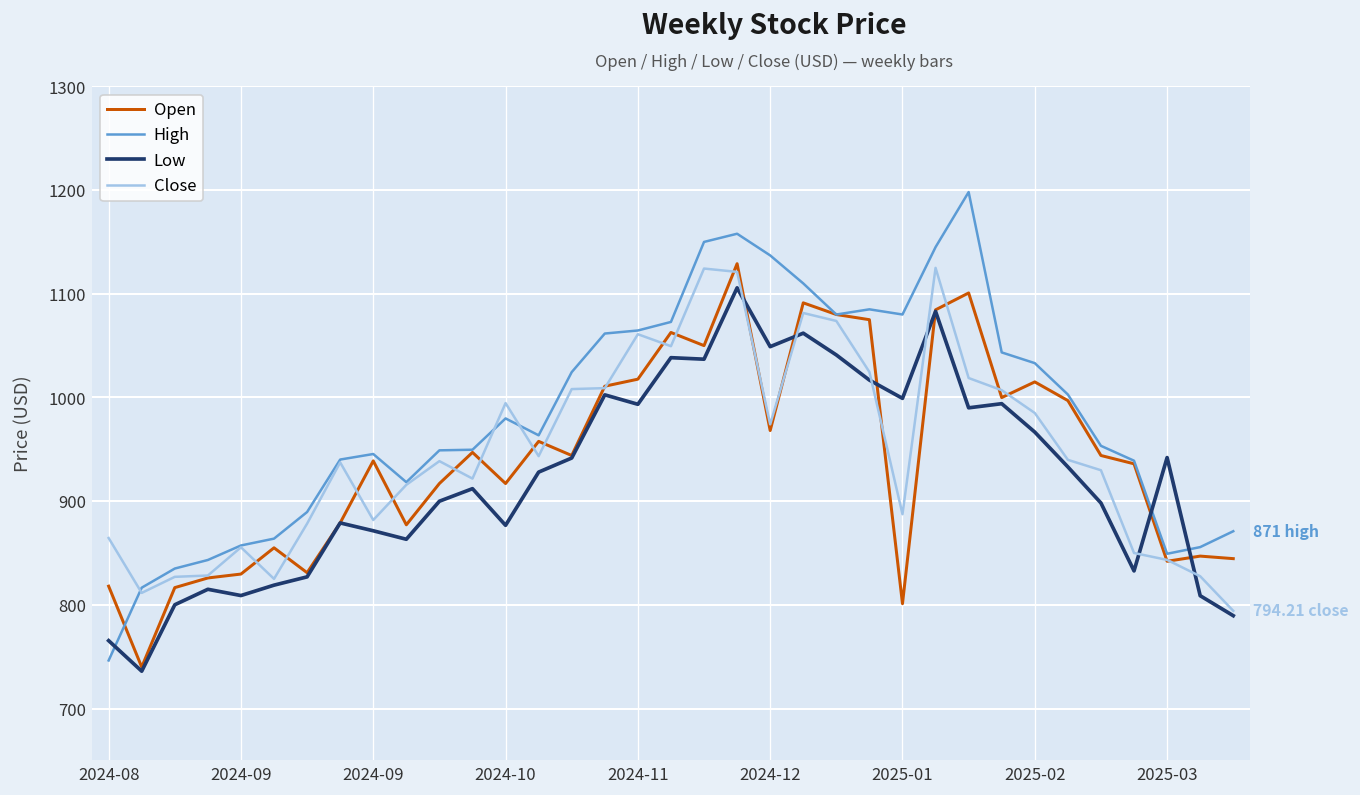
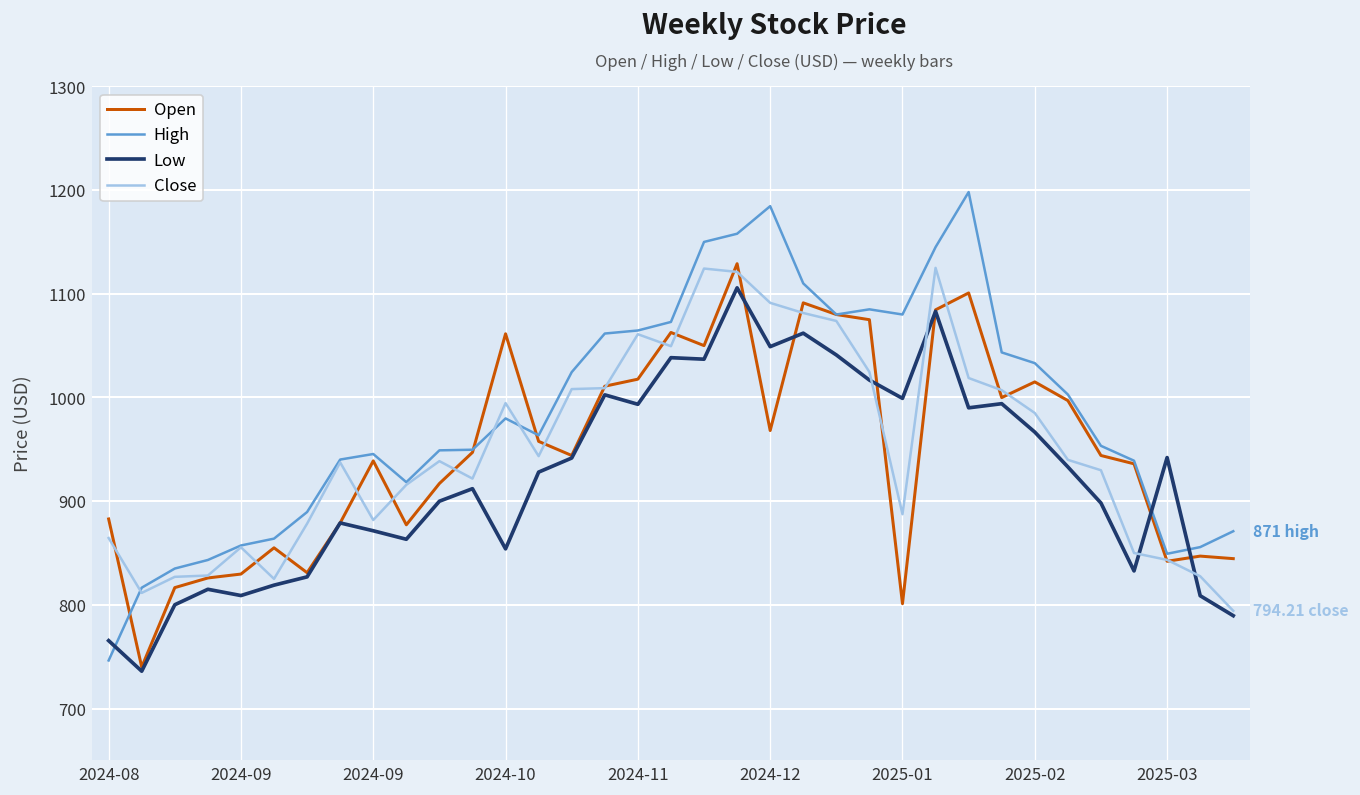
  {
    "Open": {
-     "2024-08": 820,
-     "2024-10": 920,
+     "2024-08": 880,
+     "2024-10": 1060,
      "2024-11": 1020,
      "2024-12": 970,
      "2025-01": 800,
      "2025-02": 1020
    },
    "High": {
      "2024-08": 750,
      "2024-10": 980,
      "2024-11": 1060,
-     "2024-12": 1140,
+     "2024-12": 1180,
      "2025-01": 1080,
      "2025-02": 1030,
      "2025-03": 850
    },
    "Low": {
      "2024-08": 770,
-     "2024-10": 880,
+     "2024-10": 850,
      "2024-11": 990,
      "2024-12": 1050,
      "2025-01": 1000,
      "2025-02": 970,
      "2025-03": 940
    },
    "Close": {
      "2024-08": 860,
      "2024-10": 990,
      "2024-11": 1060,
-     "2024-12": 970,
+     "2024-12": 1090,
      "2025-01": 890,
      "2025-02": 990
    }
  }
